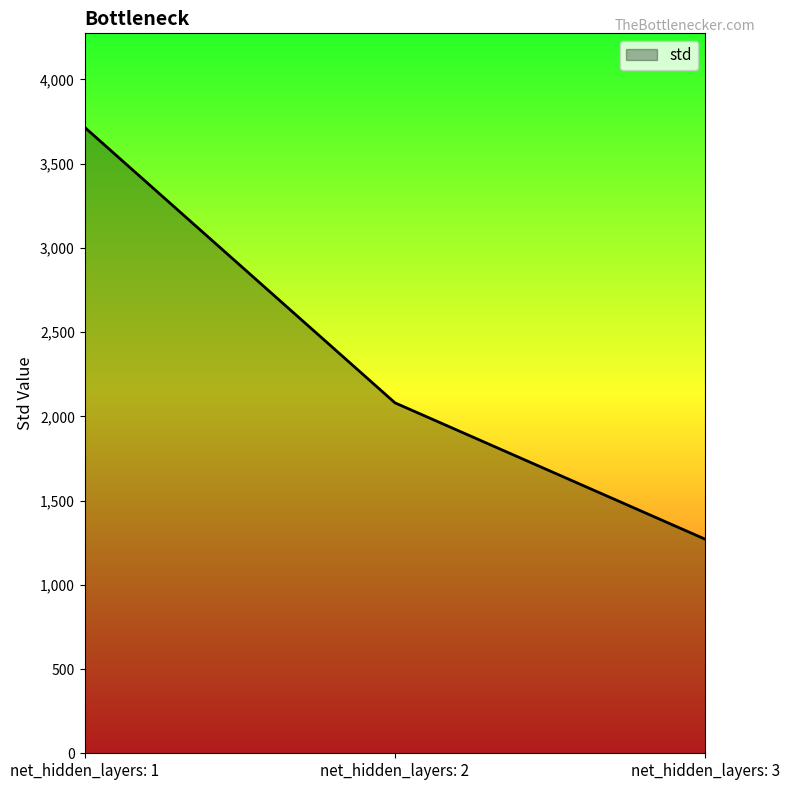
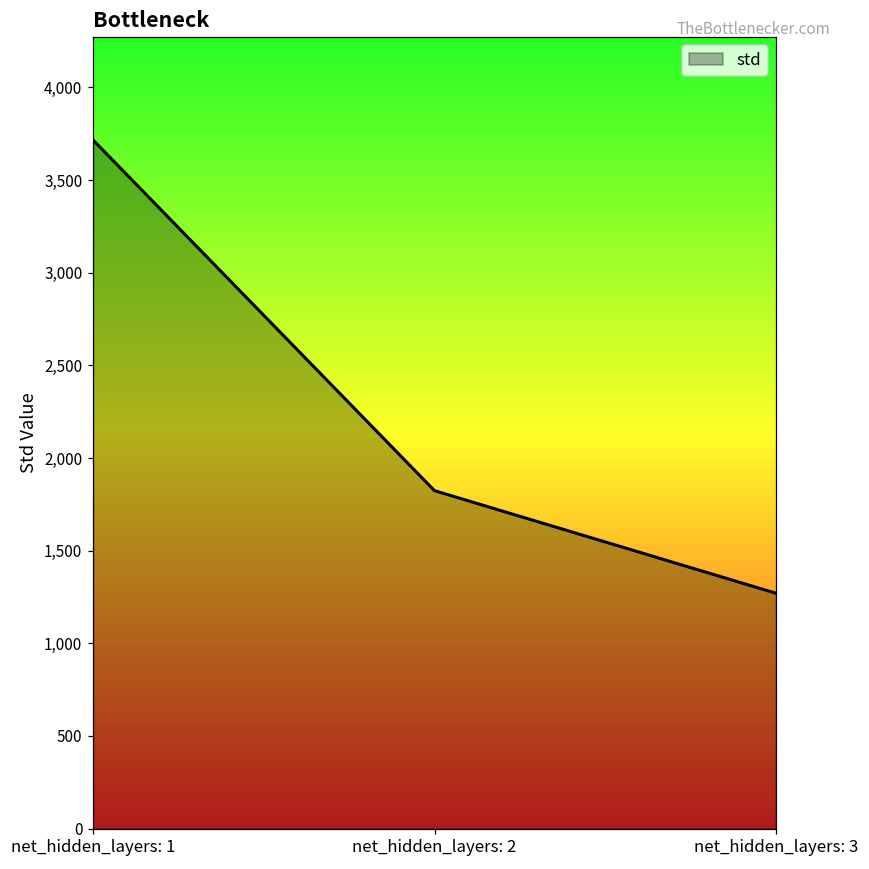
  {
    "net_hidden_layers: 1": "3,720",
-   "net_hidden_layers: 2": "2,080",
+   "net_hidden_layers: 2": "1,820",
    "net_hidden_layers: 3": "1,270"
  }
